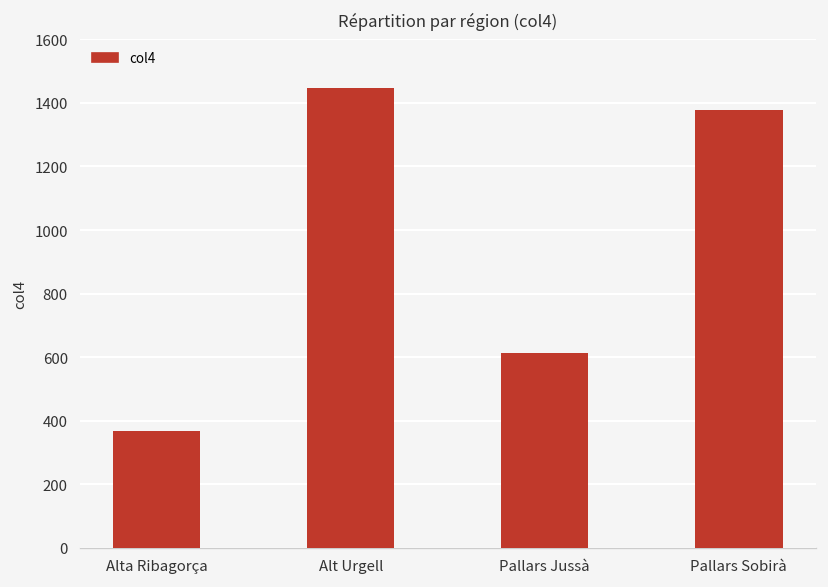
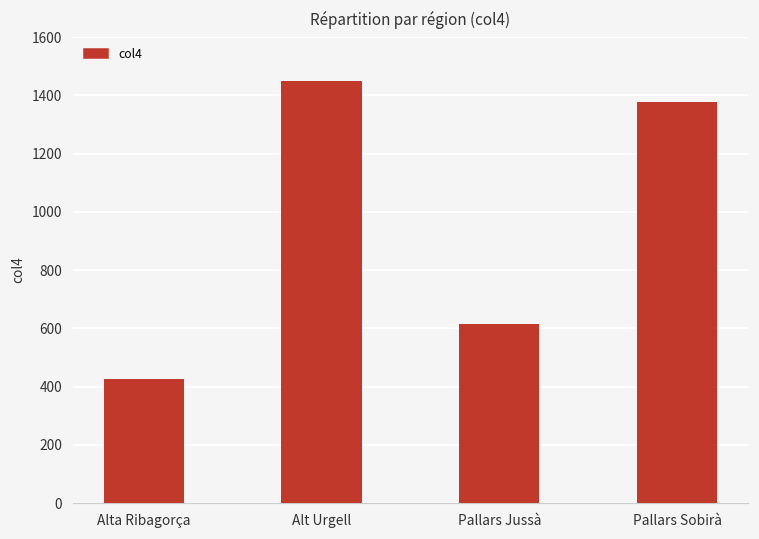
  {
-   "Alta Ribagorça": 370,
+   "Alta Ribagorça": 430,
    "Alt Urgell": 1450,
    "Pallars Jussà": 610,
    "Pallars Sobirà": 1380
  }
